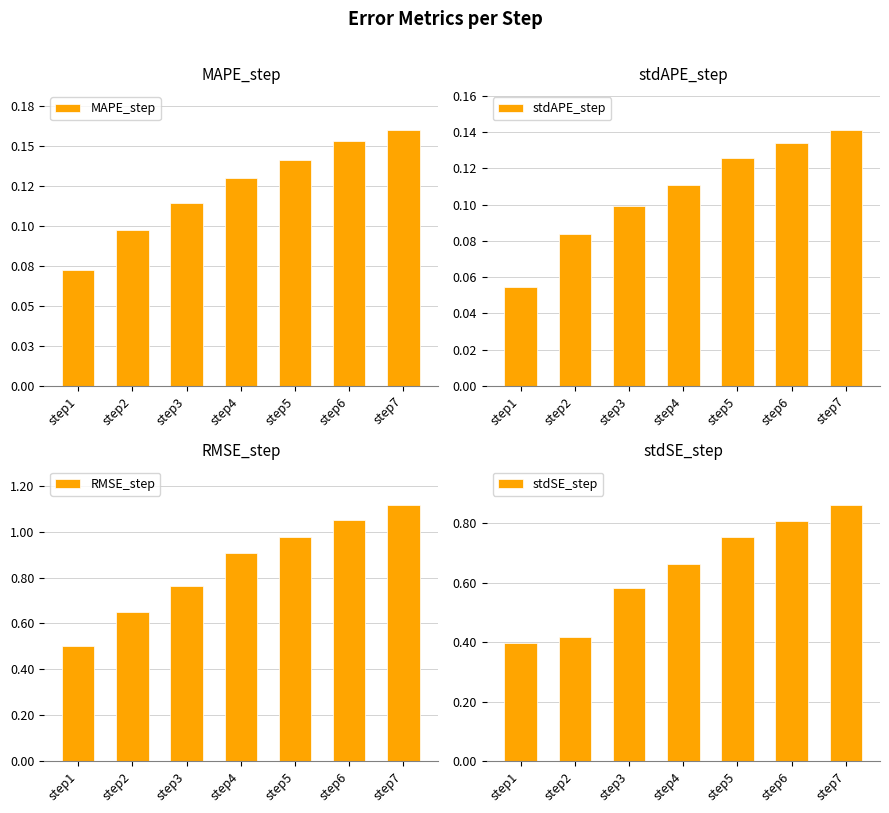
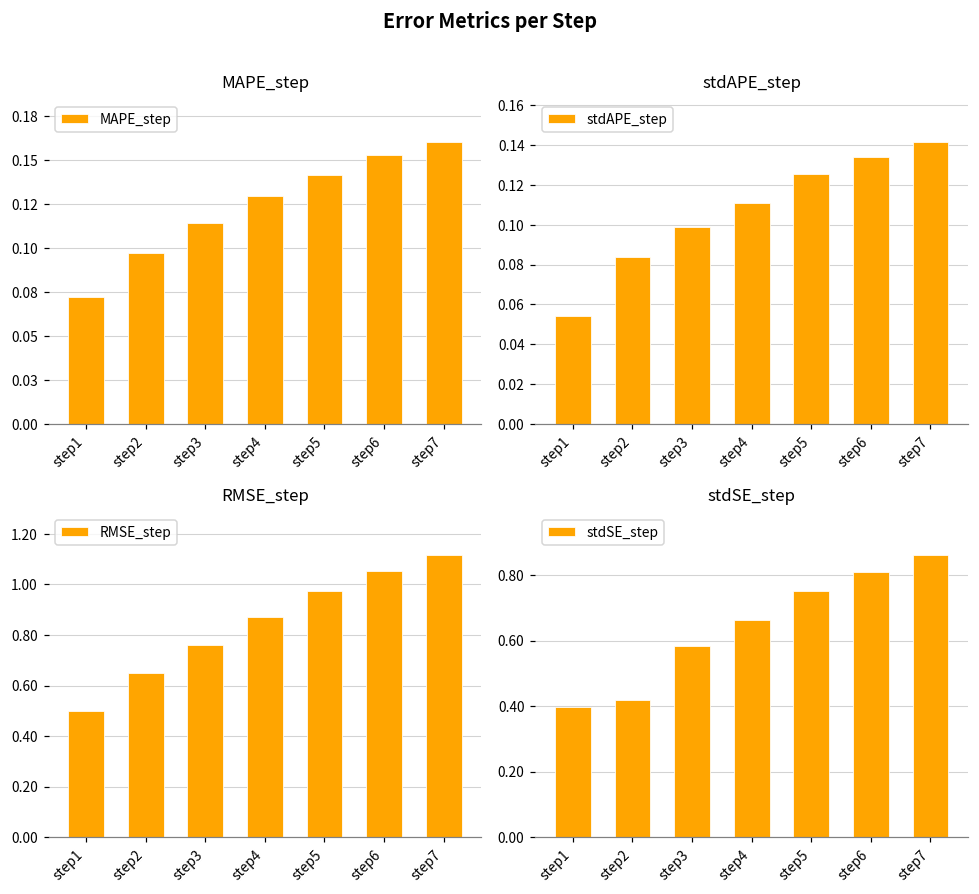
  {
    "stdAPE_step": {
      "step1": 0.054,
      "step2": 0.084,
      "step3": 0.099,
      "step4": 0.111,
      "step5": 0.126,
      "step6": 0.134,
      "step7": 0.141
    },
    "RMSE_step": {
      "step1": 0.50,
      "step2": 0.65,
      "step3": 0.76,
-     "step4": 0.91,
+     "step4": 0.87,
      "step5": 0.98,
      "step6": 1.05,
      "step7": 1.12
    },
    "stdSE_step": {
      "step1": 0.40,
      "step2": 0.42,
      "step3": 0.58,
      "step4": 0.66,
      "step5": 0.75,
      "step6": 0.81,
      "step7": 0.86
    }
  }
